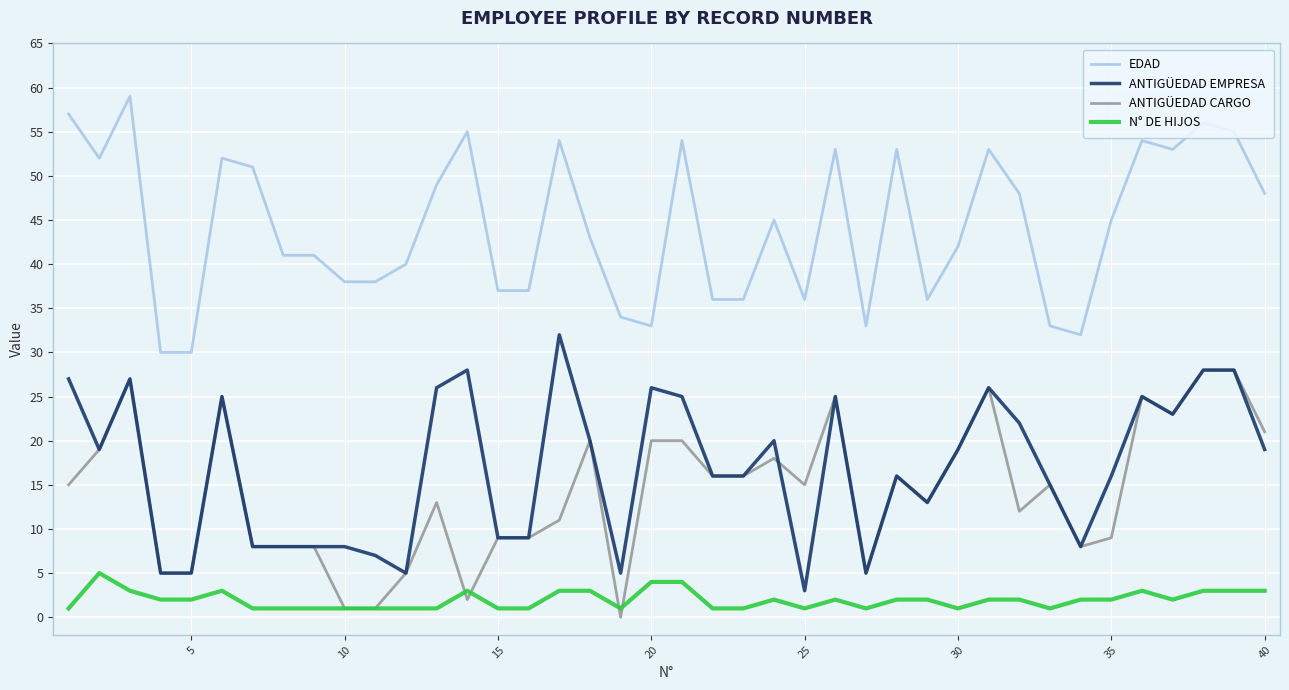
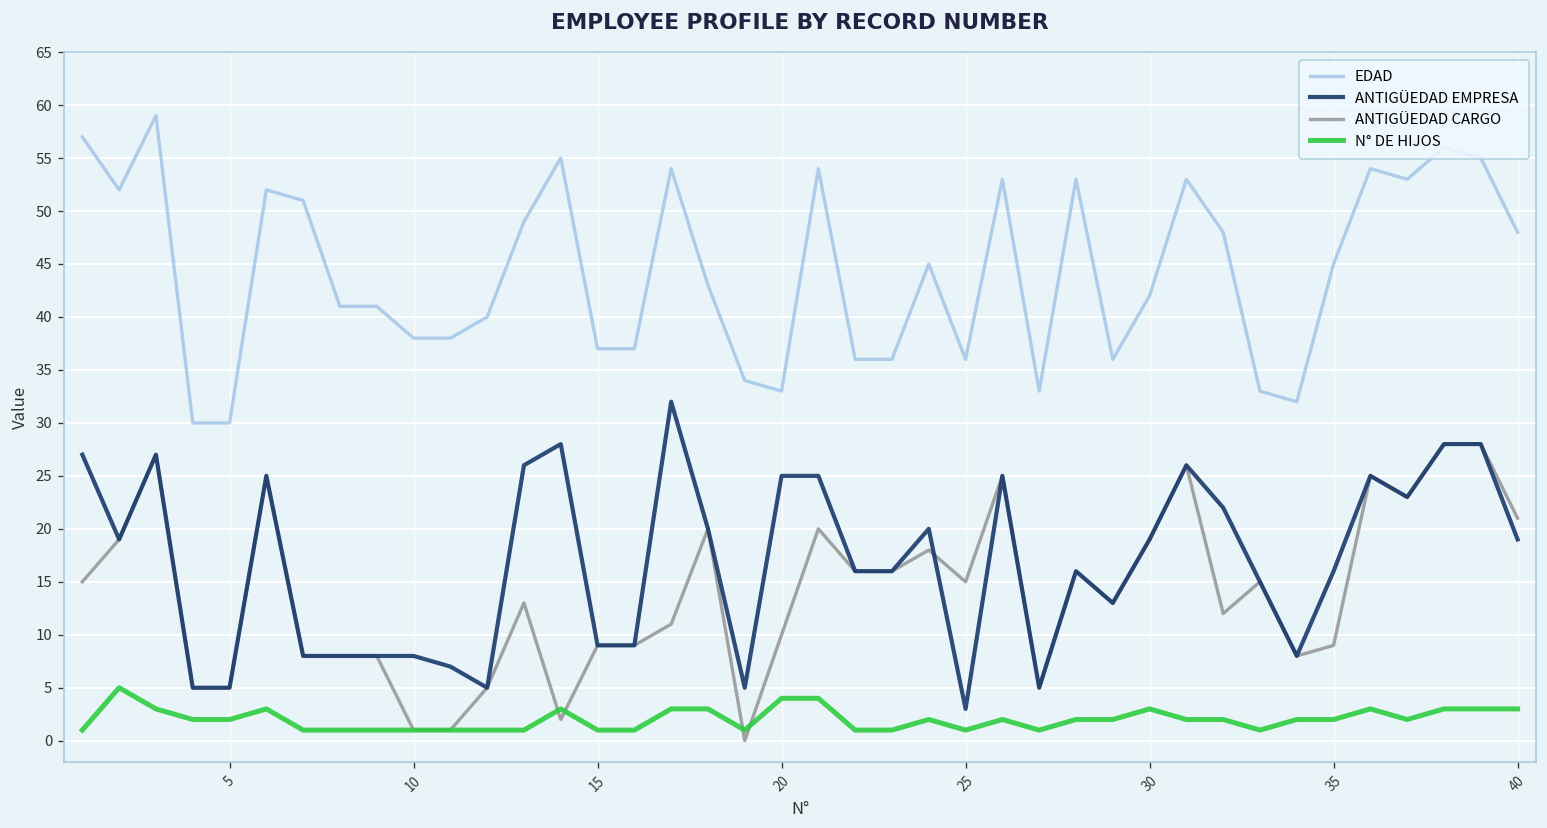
  {
    "EDAD": {
      "5": 30,
      "10": 38,
      "15": 37,
      "20": 33,
      "25": 36,
      "30": 42,
      "35": 45,
      "40": 48
    },
    "ANTIGÜEDAD EMPRESA": {
      "10": 8,
-     "20": 26,
+     "20": 25,
      "25": 3,
      "35": 16,
      "40": 19
    },
    "ANTIGÜEDAD CARGO": {
-     "20": 20,
+     "20": 10,
      "25": 15,
      "35": 9,
      "40": 21
    },
    "N° DE HIJOS": {
      "5": 2,
      "15": 1,
      "20": 4,
      "25": 1,
-     "30": 1,
+     "30": 3,
      "35": 2,
      "40": 3
    }
  }
